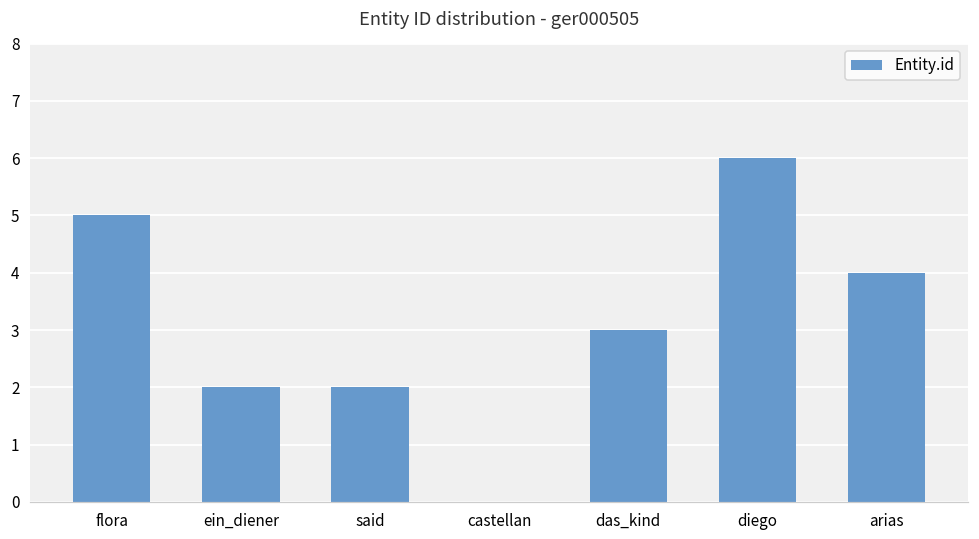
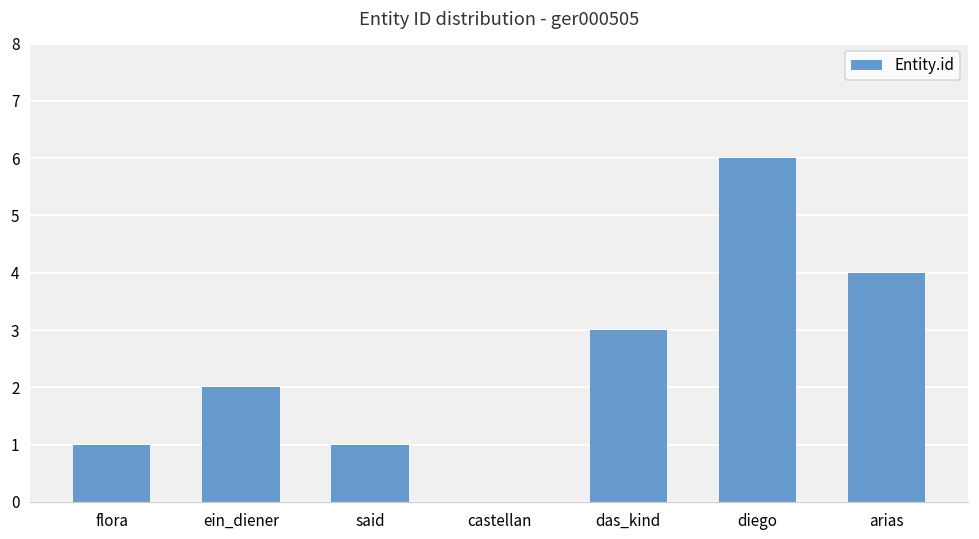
  {
-   "flora": 5,
+   "flora": 1,
    "ein_diener": 2,
-   "said": 2,
+   "said": 1,
    "castellan": 0,
    "das_kind": 3,
    "diego": 6,
    "arias": 4
  }
